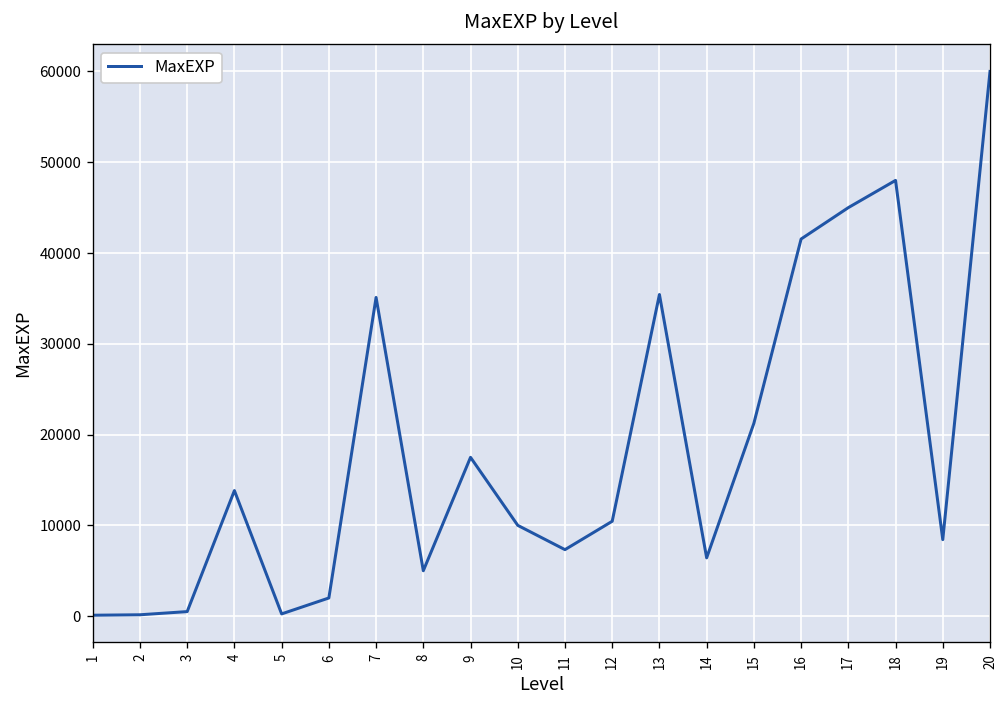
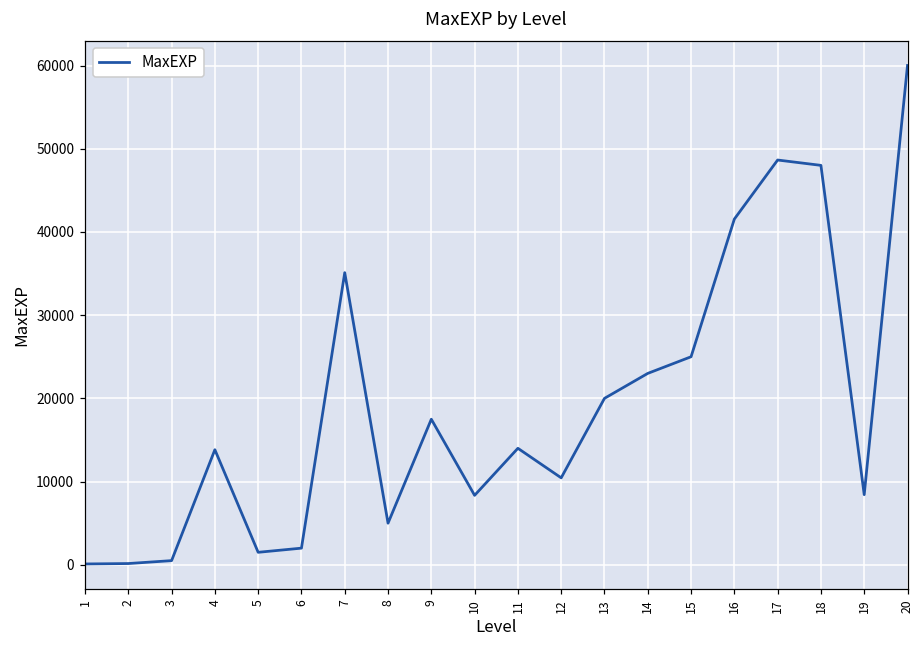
  {
    "1": 0,
    "2": 0,
    "3": 1000,
    "4": 14000,
-   "5": 0,
+   "5": 2000,
    "6": 2000,
    "7": 35000,
    "8": 5000,
    "9": 17000,
-   "10": 10000,
-   "11": 7000,
+   "10": 8000,
+   "11": 14000,
    "12": 10000,
-   "13": 35000,
-   "14": 6000,
-   "15": 21000,
+   "13": 20000,
+   "14": 23000,
+   "15": 25000,
    "16": 42000,
-   "17": 45000,
+   "17": 49000,
    "18": 48000,
    "19": 8000,
    "20": 60000
  }
